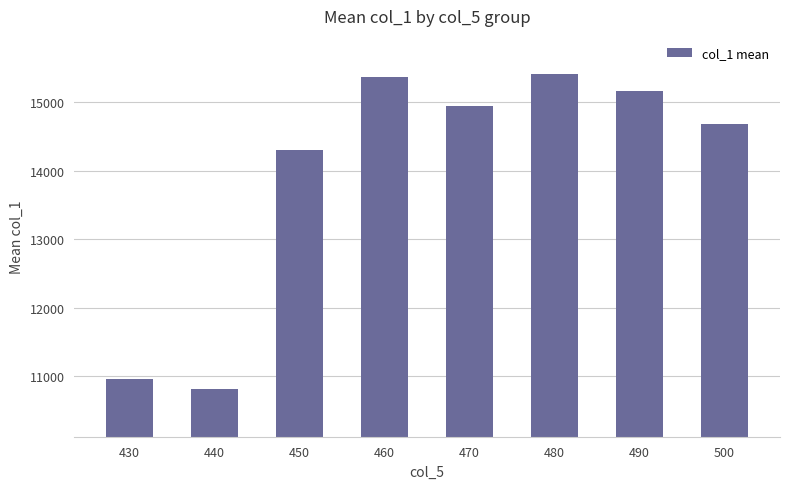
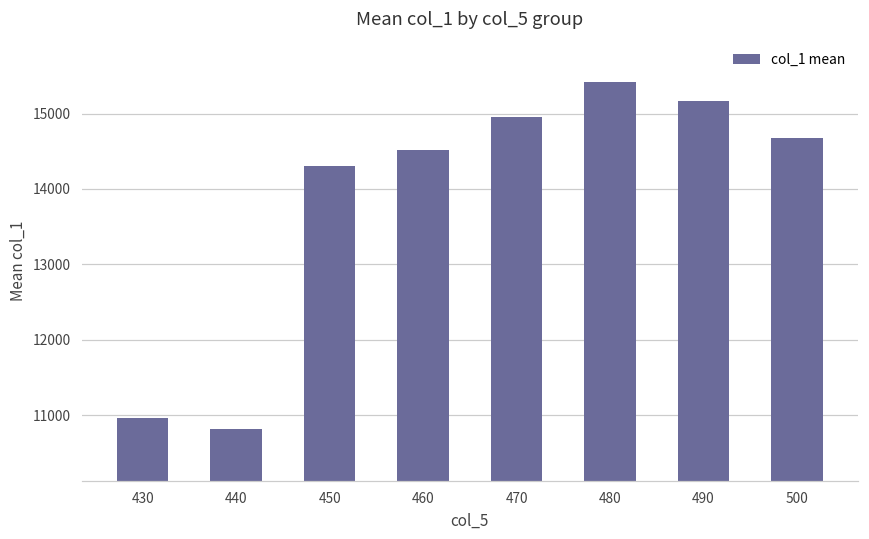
  {
    "430": 11000,
    "440": 10800,
    "450": 14300,
-   "460": 15400,
+   "460": 14500,
    "470": 15000,
    "480": 15400,
    "490": 15200,
    "500": 14700
  }
